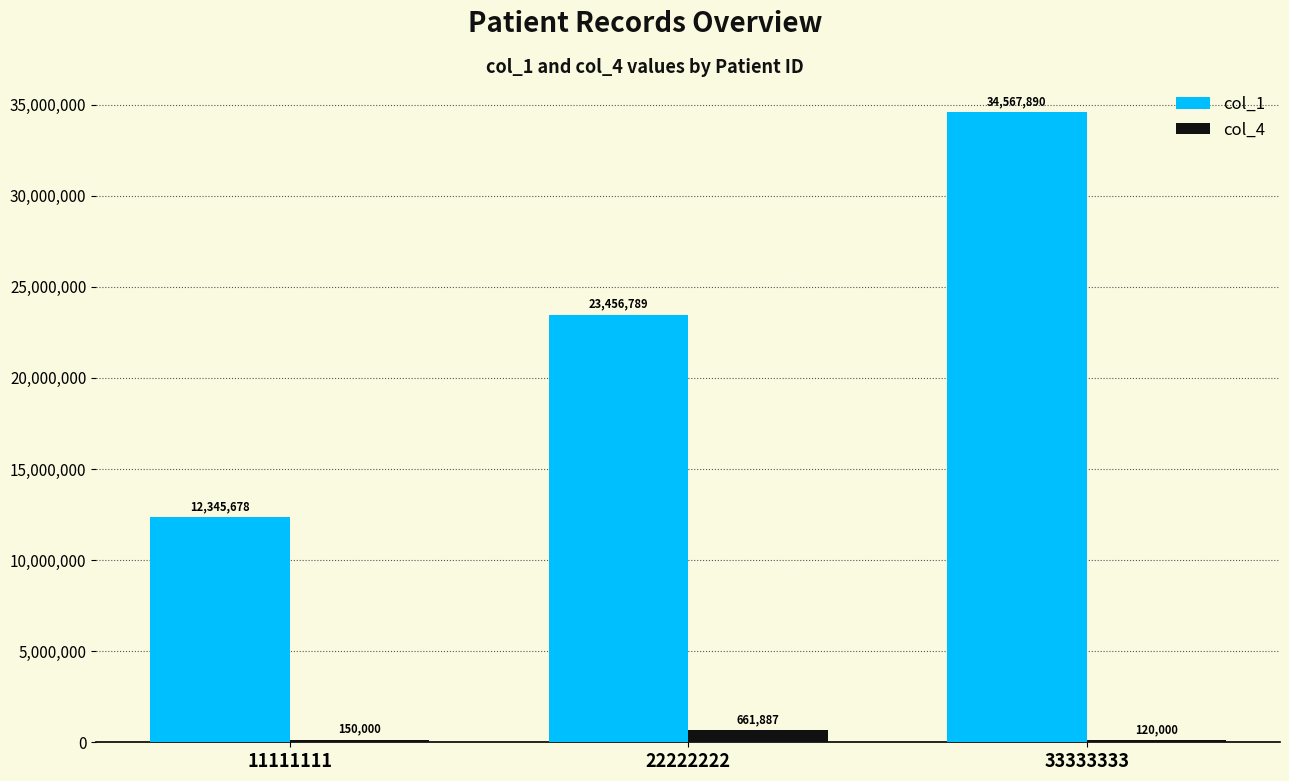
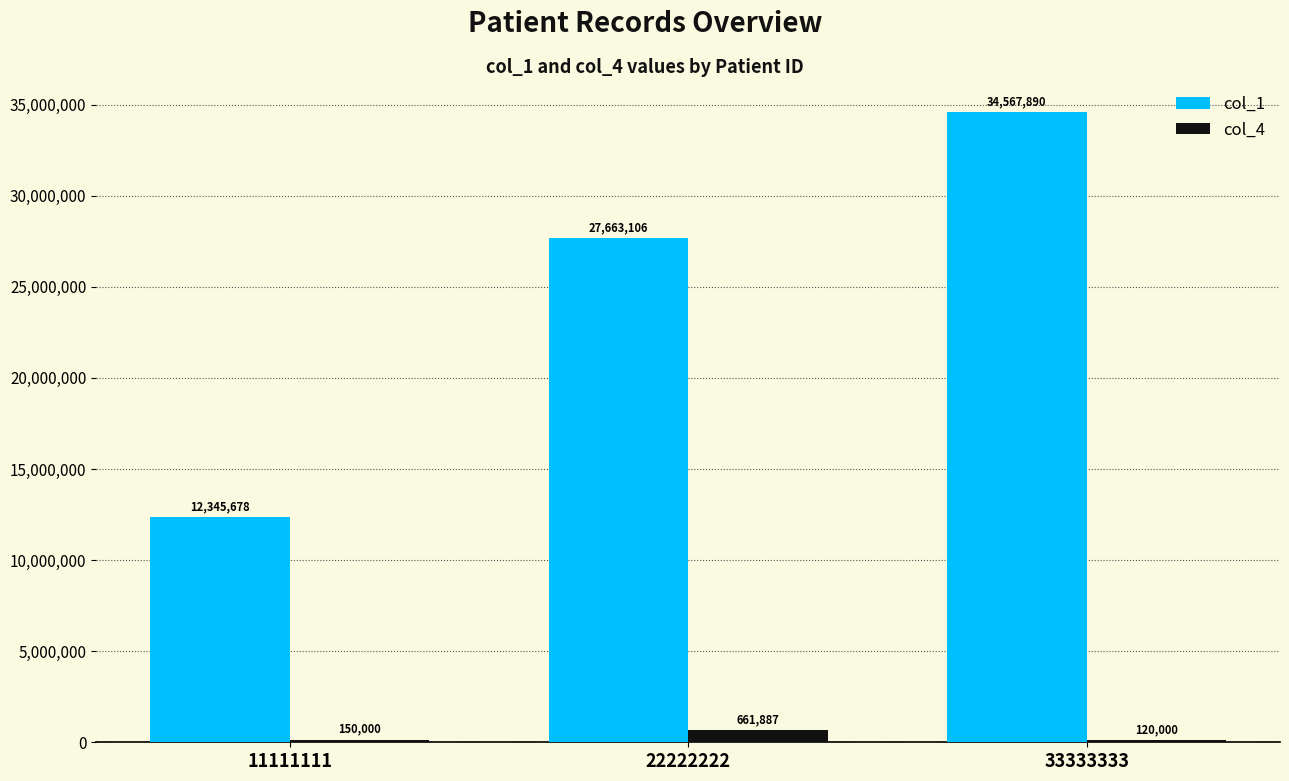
  {
    "col_1": {
      "11111111": "12,345,678",
-     "22222222": "23,456,789",
+     "22222222": "27,663,106",
      "33333333": "34,567,890"
    },
    "col_4": {
      "11111111": "150,000",
      "22222222": "661,887",
      "33333333": "120,000"
    }
  }
